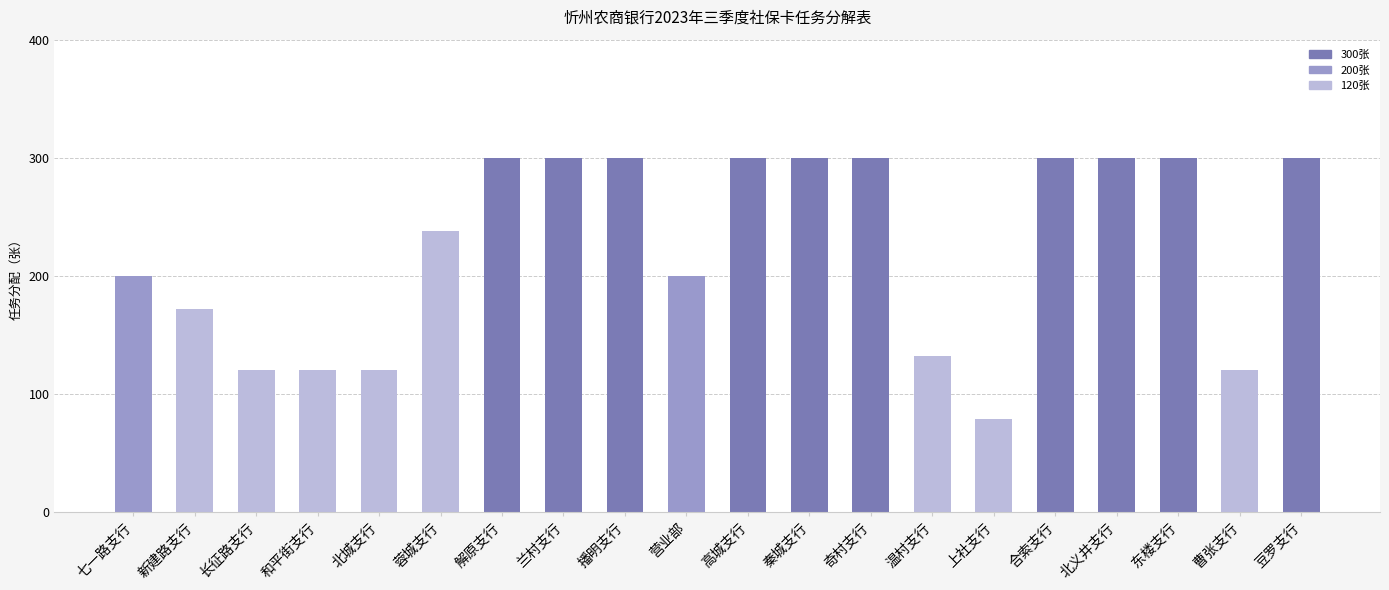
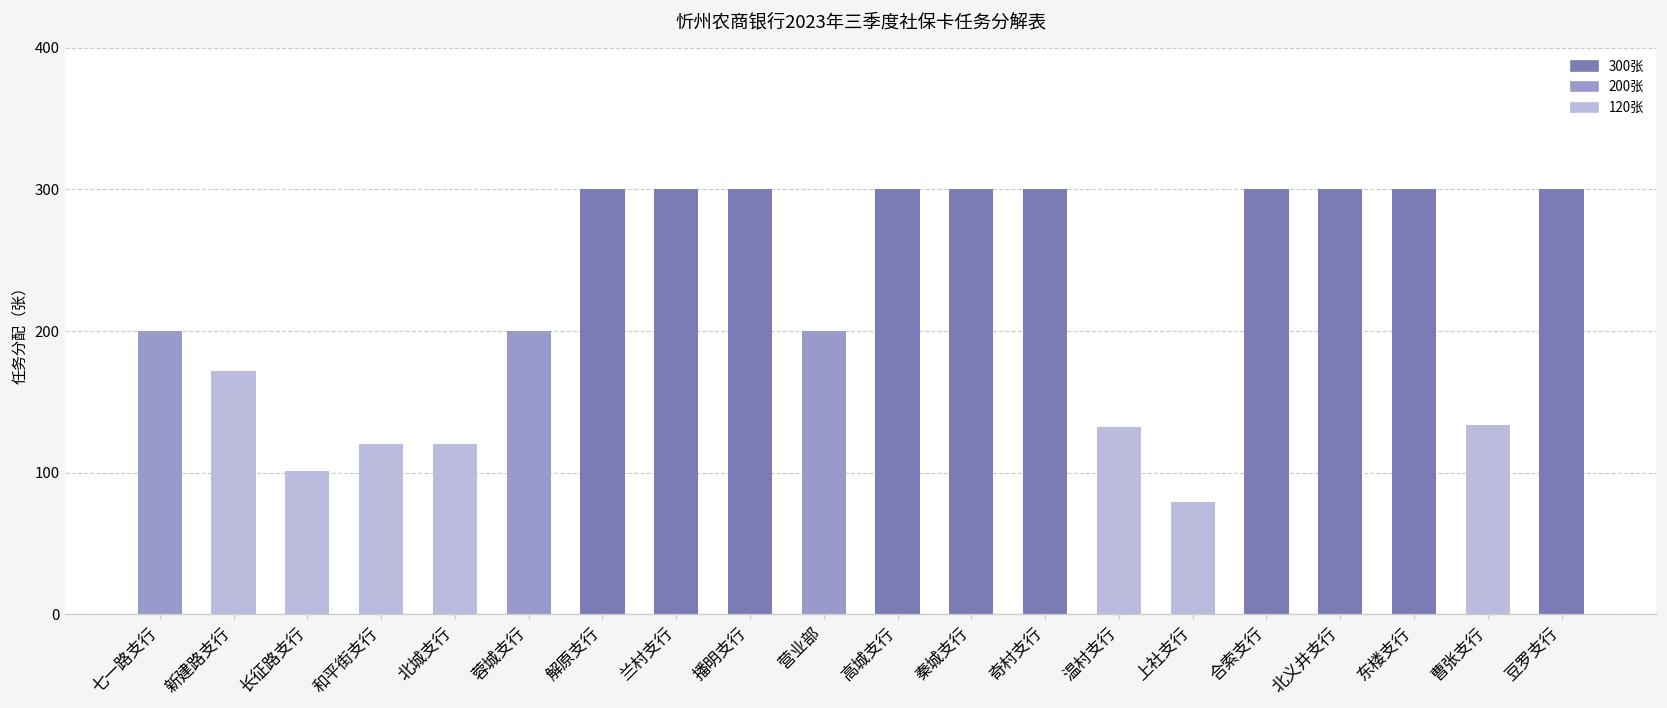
  {
    "七一路支行": 200,
    "新建路支行": 172,
-   "长征路支行": 120,
+   "长征路支行": 101,
    "和平街支行": 120,
    "北城支行": 120,
-   "蓉城支行": 238,
+   "蓉城支行": 200,
    "解原支行": 300,
    "兰村支行": 300,
    "播明支行": 300,
    "营业部": 200,
    "高城支行": 300,
    "秦城支行": 300,
    "奇村支行": 300,
    "温村支行": 132,
    "上社支行": 79,
    "合索支行": 300,
    "北义井支行": 300,
    "东楼支行": 300,
-   "曹张支行": 120,
+   "曹张支行": 134,
    "豆罗支行": 300
  }
